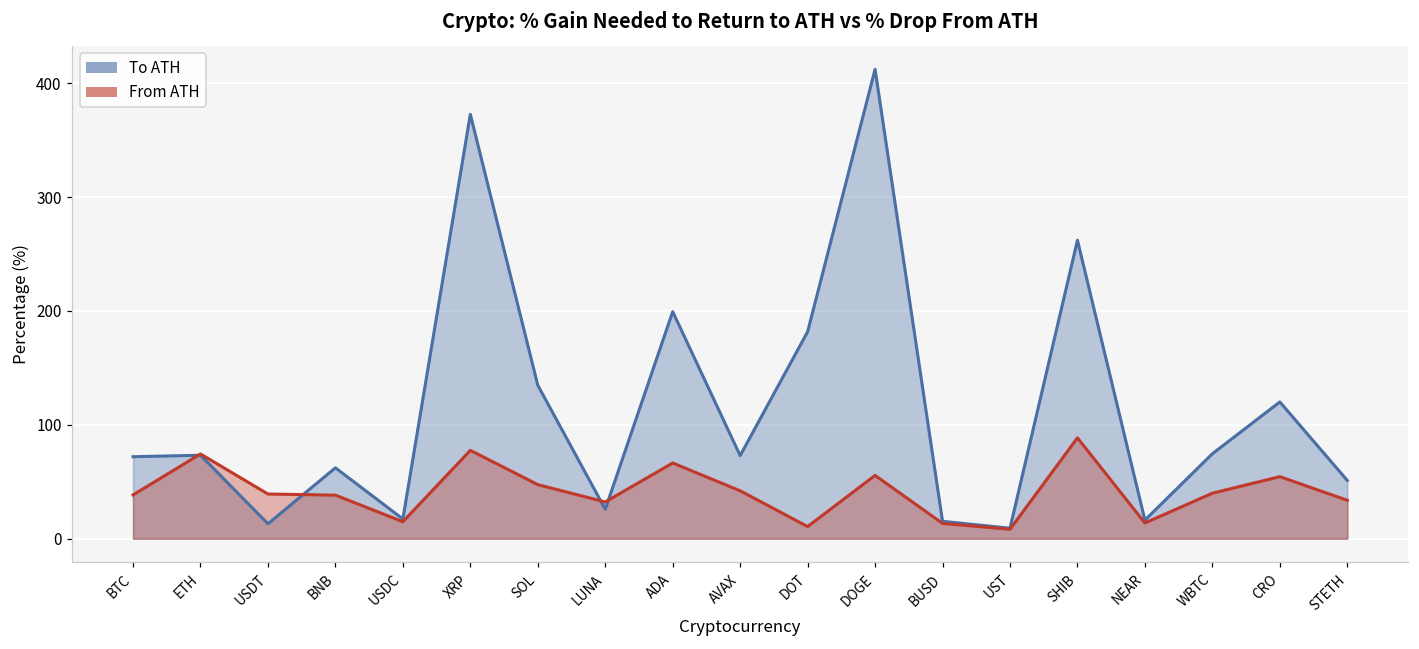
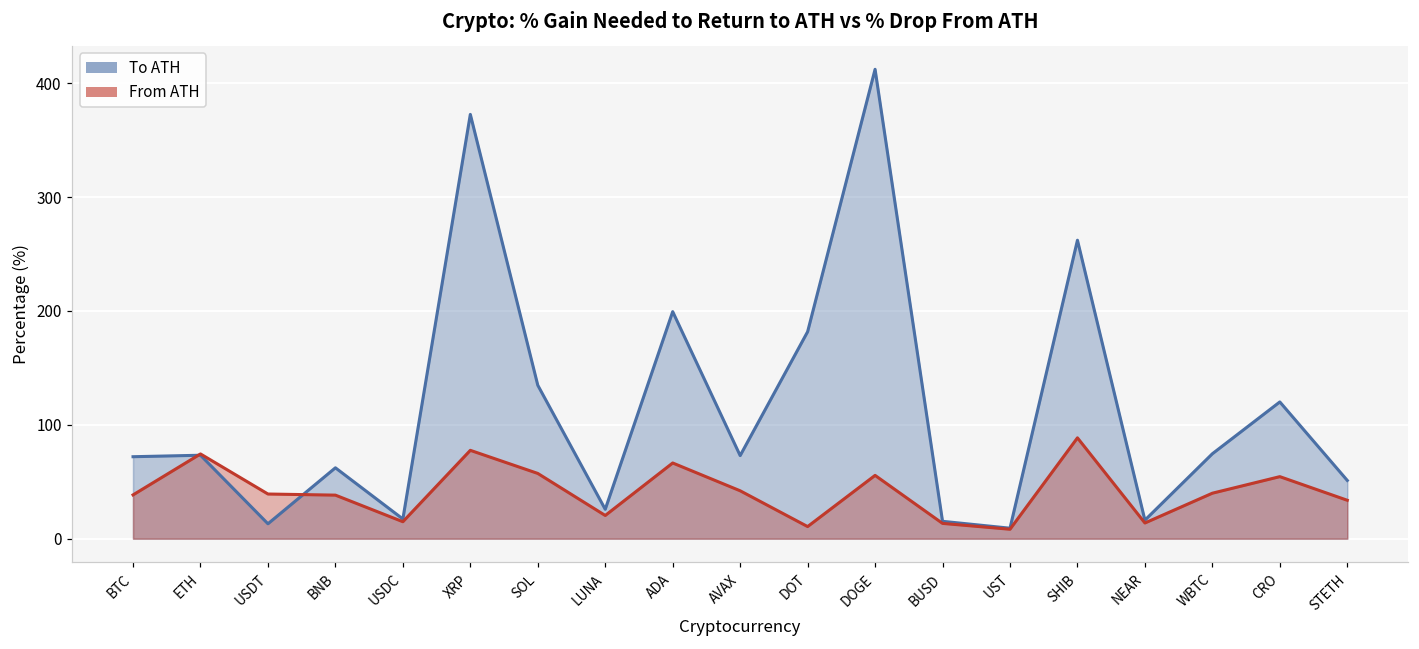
  {
    "To ATH": {
      "BTC": 72,
      "USDT": 13,
      "BNB": 62,
      "XRP": 373,
      "SOL": 135,
      "LUNA": 26,
      "ADA": 199,
      "AVAX": 73,
      "DOT": 182,
      "DOGE": 412,
      "SHIB": 262,
      "WBTC": 75,
      "CRO": 120,
      "STETH": 51
    },
    "From ATH": {
      "BTC": 38,
      "USDT": 39,
      "BNB": 38,
      "XRP": 78,
-     "SOL": 47,
-     "LUNA": 32,
+     "SOL": 57,
+     "LUNA": 20,
      "ADA": 66,
      "AVAX": 42,
      "DOT": 11,
      "DOGE": 56,
      "SHIB": 89,
      "WBTC": 40,
      "CRO": 54,
      "STETH": 34
    }
  }
